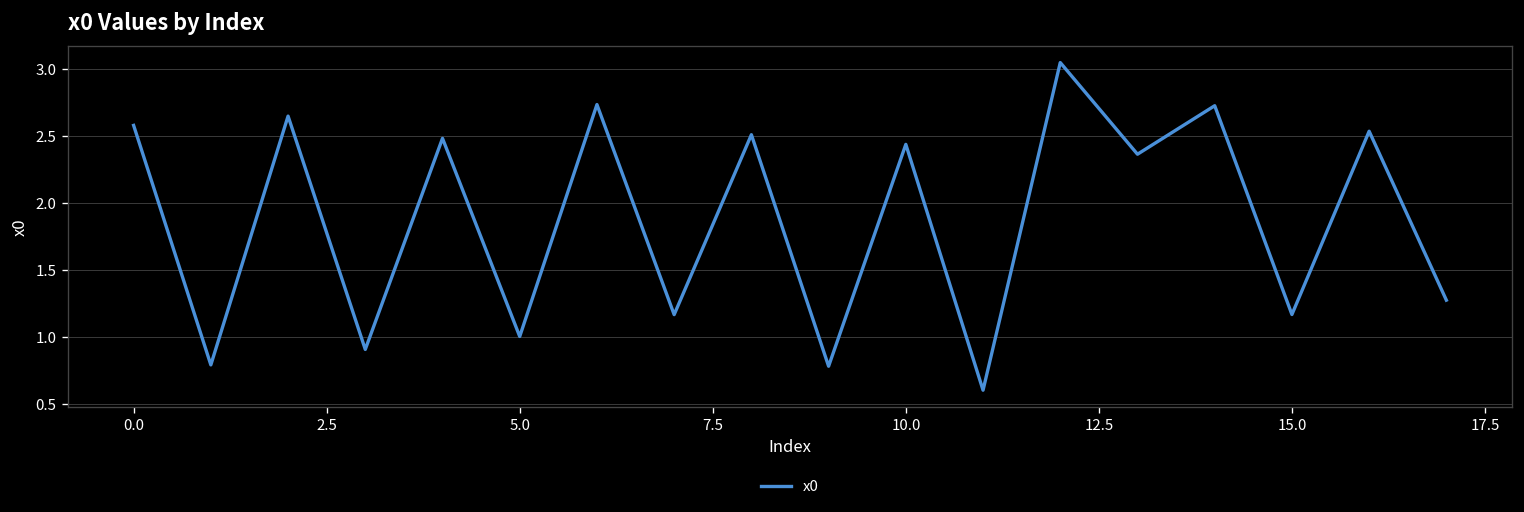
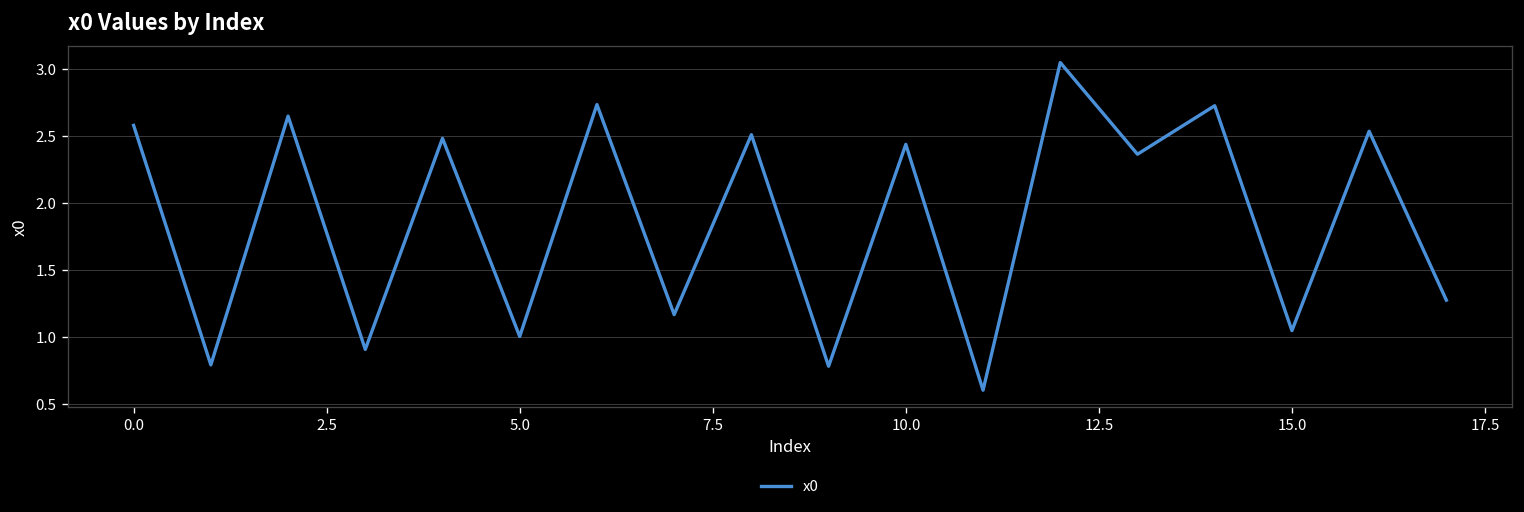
  {
    "0.0": 2.58,
    "5.0": 1.00,
    "10.0": 2.44,
-   "15.0": 1.17
+   "15.0": 1.05
  }
